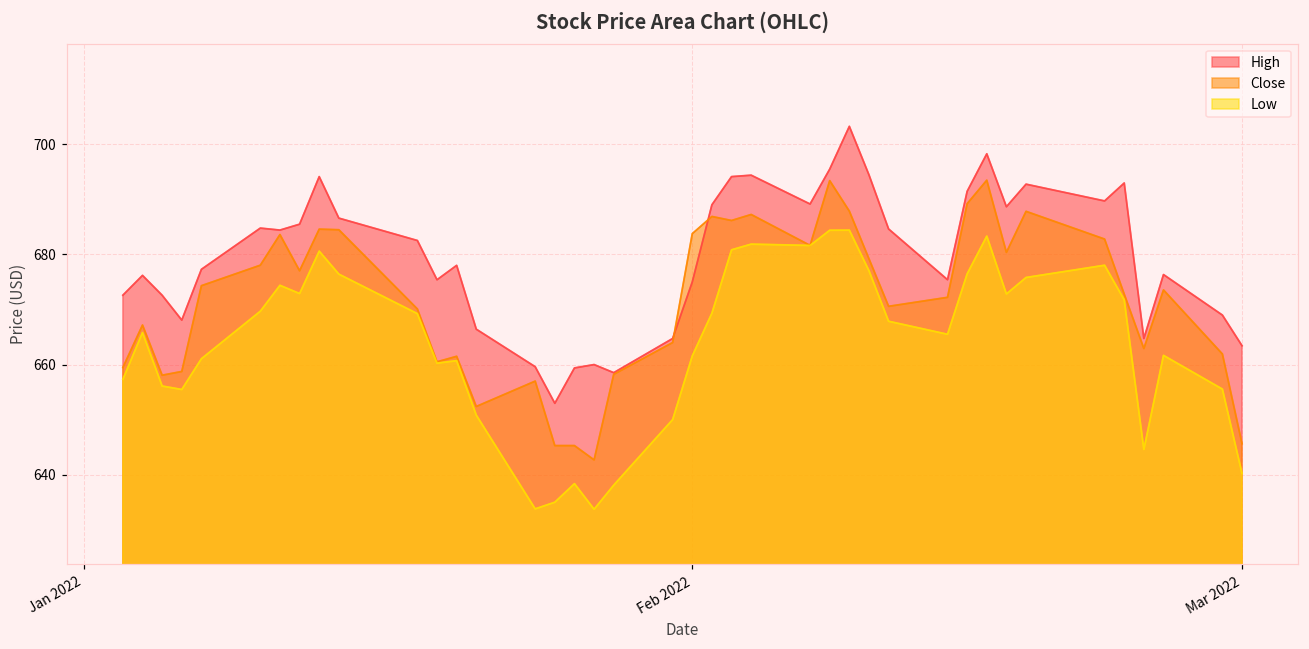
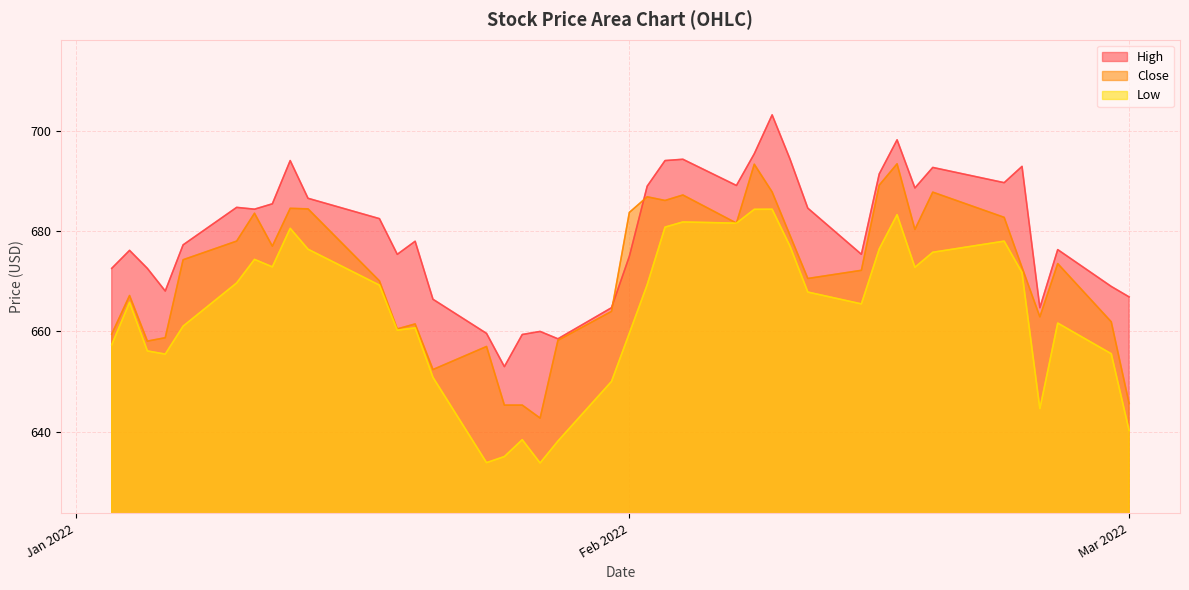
  {
    "High": {
      "Feb 2022": 675,
-     "Mar 2022": 663
+     "Mar 2022": 667
    },
    "Close": {
      "Feb 2022": 684,
      "Mar 2022": 646
    },
    "Low": {
-     "Feb 2022": 662,
+     "Feb 2022": 660,
      "Mar 2022": 640
    }
  }
